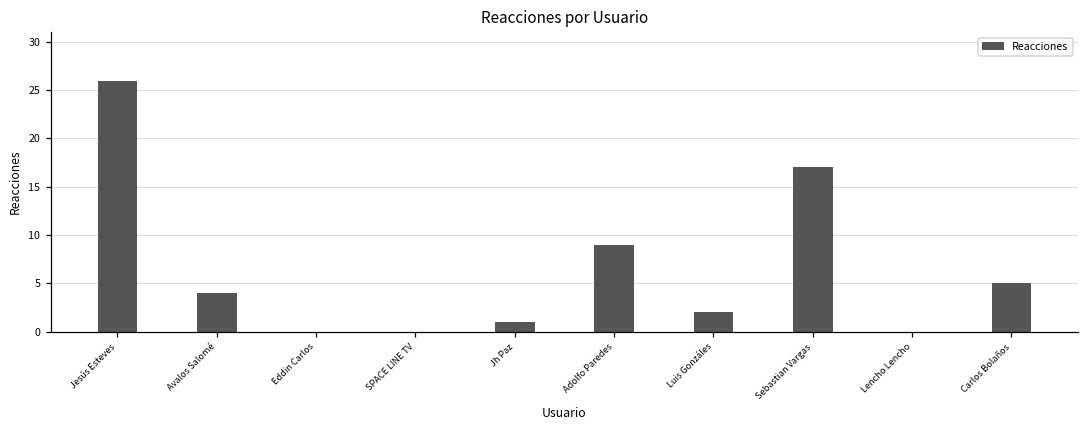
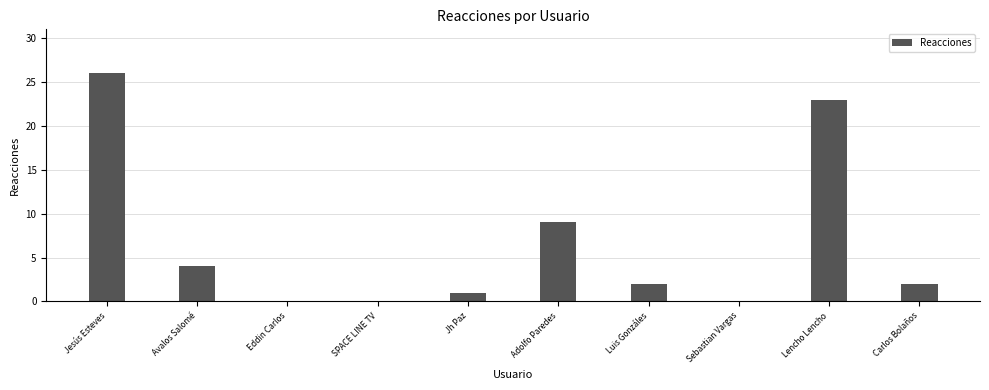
  {
    "Jesús Esteves": 26,
    "Avalos Salomé": 4,
    "Eddin Carlos": 0,
    "SPACE LINE TV": 0,
    "Jh Paz": 1,
    "Adolfo Paredes": 9,
    "Luis Gonzáles": 2,
-   "Sebastian Vargas": 17,
-   "Lencho Lencho": 0,
-   "Carlos Bolaños": 5
+   "Sebastian Vargas": 0,
+   "Lencho Lencho": 23,
+   "Carlos Bolaños": 2
  }
